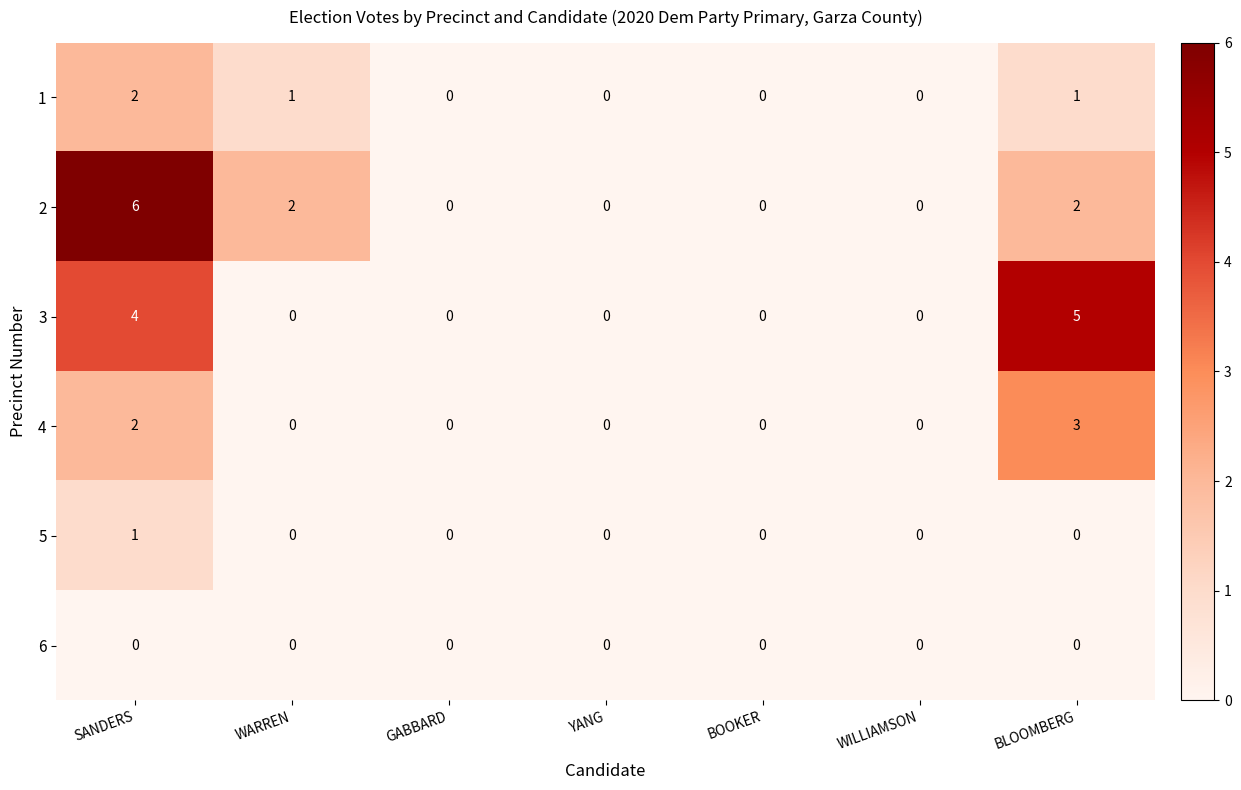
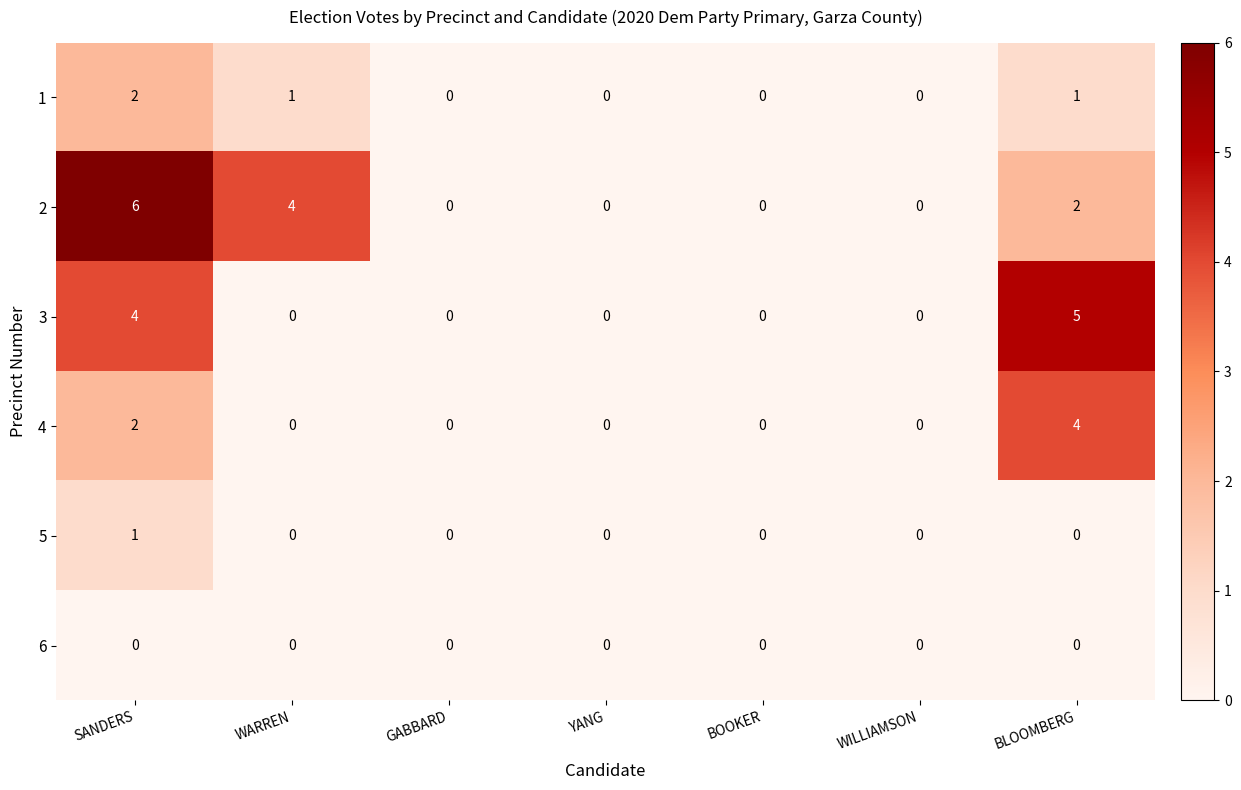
  {
    "1": {
      "SANDERS": 2,
      "WARREN": 1,
      "GABBARD": 0,
      "YANG": 0,
      "BOOKER": 0,
      "WILLIAMSON": 0,
      "BLOOMBERG": 1
    },
    "2": {
      "SANDERS": 6,
-     "WARREN": 2,
+     "WARREN": 4,
      "GABBARD": 0,
      "YANG": 0,
      "BOOKER": 0,
      "WILLIAMSON": 0,
      "BLOOMBERG": 2
    },
    "3": {
      "SANDERS": 4,
      "WARREN": 0,
      "GABBARD": 0,
      "YANG": 0,
      "BOOKER": 0,
      "WILLIAMSON": 0,
      "BLOOMBERG": 5
    },
    "4": {
      "SANDERS": 2,
      "WARREN": 0,
      "GABBARD": 0,
      "YANG": 0,
      "BOOKER": 0,
      "WILLIAMSON": 0,
-     "BLOOMBERG": 3
+     "BLOOMBERG": 4
    },
    "5": {
      "SANDERS": 1,
      "WARREN": 0,
      "GABBARD": 0,
      "YANG": 0,
      "BOOKER": 0,
      "WILLIAMSON": 0,
      "BLOOMBERG": 0
    },
    "6": {
      "SANDERS": 0,
      "WARREN": 0,
      "GABBARD": 0,
      "YANG": 0,
      "BOOKER": 0,
      "WILLIAMSON": 0,
      "BLOOMBERG": 0
    }
  }
